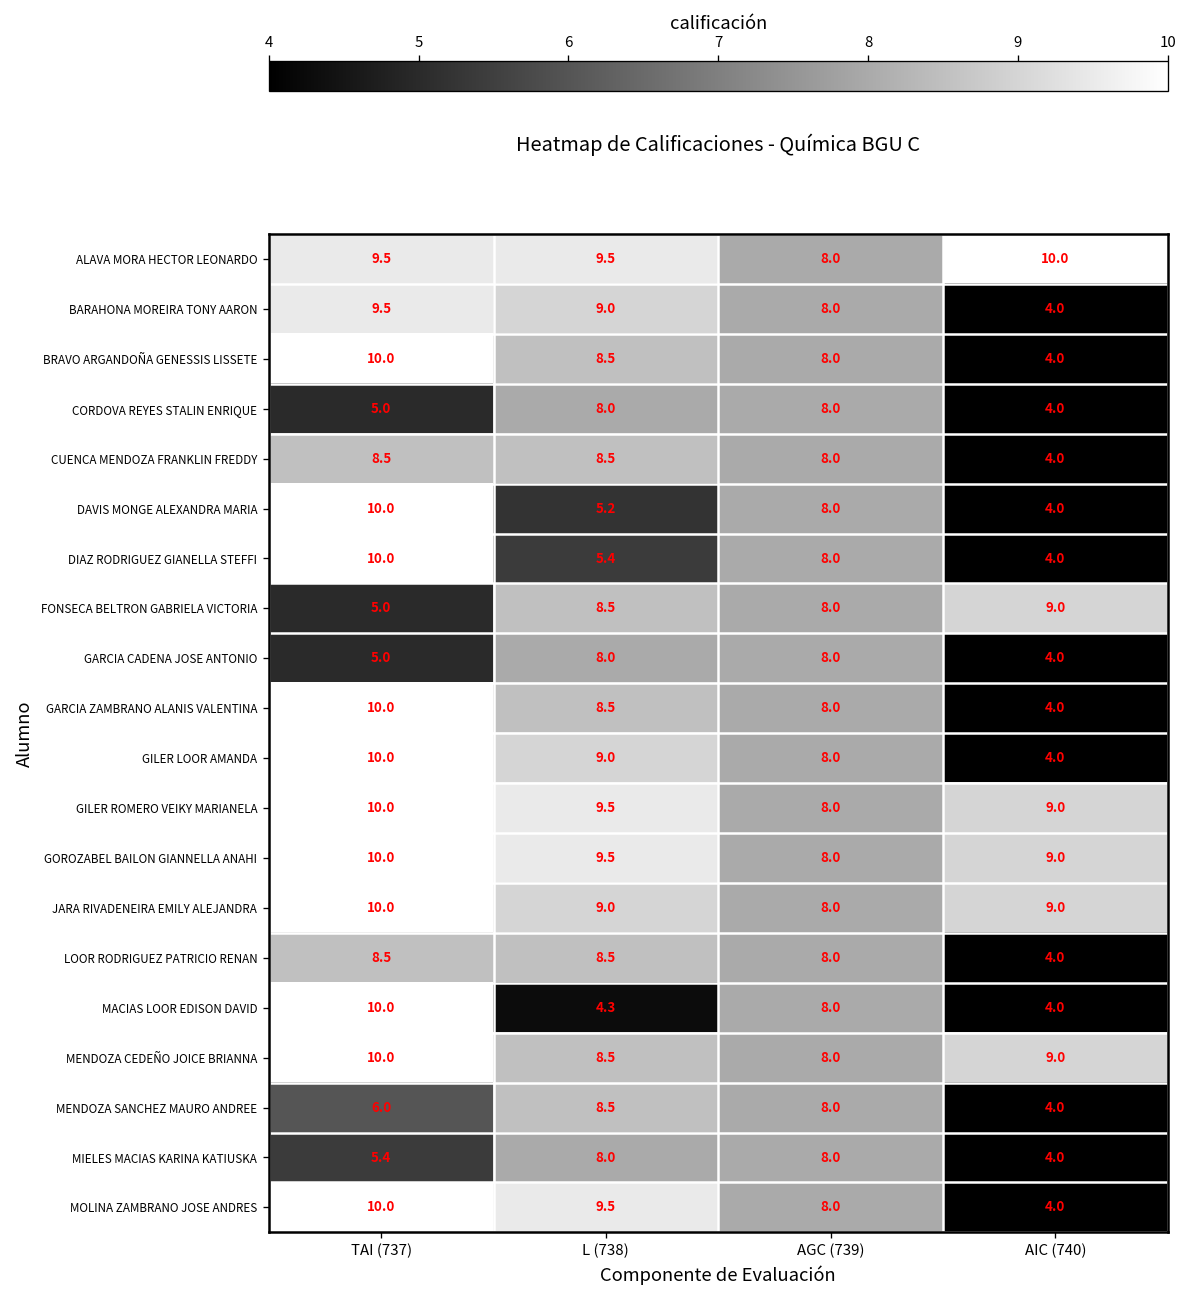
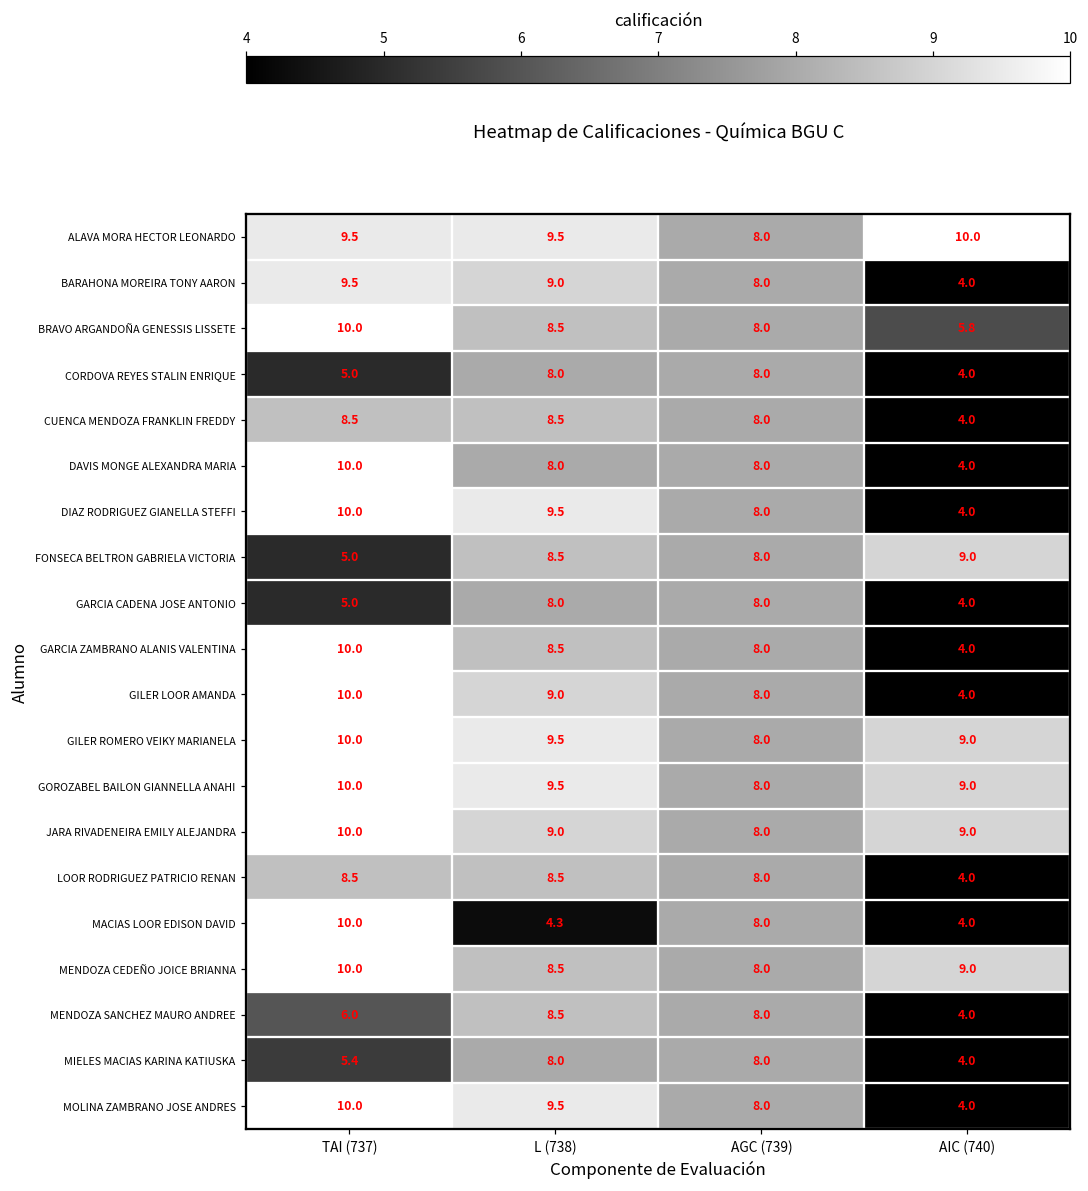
  {
    "ALAVA MORA HECTOR LEONARDO": {
      "TAI (737)": 9.5,
      "L (738)": 9.5,
      "AGC (739)": 8.0,
      "AIC (740)": 10.0
    },
    "BARAHONA MOREIRA TONY AARON": {
      "TAI (737)": 9.5,
      "L (738)": 9.0,
      "AGC (739)": 8.0,
      "AIC (740)": 4.0
    },
    "BRAVO ARGANDOÑA GENESSIS LISSETE": {
      "TAI (737)": 10.0,
      "L (738)": 8.5,
      "AGC (739)": 8.0,
-     "AIC (740)": 4.0
+     "AIC (740)": 5.8
    },
    "CORDOVA REYES STALIN ENRIQUE": {
      "TAI (737)": 5.0,
      "L (738)": 8.0,
      "AGC (739)": 8.0,
      "AIC (740)": 4.0
    },
    "CUENCA MENDOZA FRANKLIN FREDDY": {
      "TAI (737)": 8.5,
      "L (738)": 8.5,
      "AGC (739)": 8.0,
      "AIC (740)": 4.0
    },
    "DAVIS MONGE ALEXANDRA MARIA": {
      "TAI (737)": 10.0,
-     "L (738)": 5.2,
+     "L (738)": 8.0,
      "AGC (739)": 8.0,
      "AIC (740)": 4.0
    },
    "DIAZ RODRIGUEZ GIANELLA STEFFI": {
      "TAI (737)": 10.0,
-     "L (738)": 5.4,
+     "L (738)": 9.5,
      "AGC (739)": 8.0,
      "AIC (740)": 4.0
    },
    "FONSECA BELTRON GABRIELA VICTORIA": {
      "TAI (737)": 5.0,
      "L (738)": 8.5,
      "AGC (739)": 8.0,
      "AIC (740)": 9.0
    },
    "GARCIA CADENA JOSE ANTONIO": {
      "TAI (737)": 5.0,
      "L (738)": 8.0,
      "AGC (739)": 8.0,
      "AIC (740)": 4.0
    },
    "GARCIA ZAMBRANO ALANIS VALENTINA": {
      "TAI (737)": 10.0,
      "L (738)": 8.5,
      "AGC (739)": 8.0,
      "AIC (740)": 4.0
    },
    "GILER LOOR AMANDA": {
      "TAI (737)": 10.0,
      "L (738)": 9.0,
      "AGC (739)": 8.0,
      "AIC (740)": 4.0
    },
    "GILER ROMERO VEIKY MARIANELA": {
      "TAI (737)": 10.0,
      "L (738)": 9.5,
      "AGC (739)": 8.0,
      "AIC (740)": 9.0
    },
    "GOROZABEL BAILON GIANNELLA ANAHI": {
      "TAI (737)": 10.0,
      "L (738)": 9.5,
      "AGC (739)": 8.0,
      "AIC (740)": 9.0
    },
    "JARA RIVADENEIRA EMILY ALEJANDRA": {
      "TAI (737)": 10.0,
      "L (738)": 9.0,
      "AGC (739)": 8.0,
      "AIC (740)": 9.0
    },
    "LOOR RODRIGUEZ PATRICIO RENAN": {
      "TAI (737)": 8.5,
      "L (738)": 8.5,
      "AGC (739)": 8.0,
      "AIC (740)": 4.0
    },
    "MACIAS LOOR EDISON DAVID": {
      "TAI (737)": 10.0,
      "L (738)": 4.3,
      "AGC (739)": 8.0,
      "AIC (740)": 4.0
    },
    "MENDOZA CEDEÑO JOICE BRIANNA": {
      "TAI (737)": 10.0,
      "L (738)": 8.5,
      "AGC (739)": 8.0,
      "AIC (740)": 9.0
    },
    "MENDOZA SANCHEZ MAURO ANDREE": {
      "TAI (737)": 6.0,
      "L (738)": 8.5,
      "AGC (739)": 8.0,
      "AIC (740)": 4.0
    },
    "MIELES MACIAS KARINA KATIUSKA": {
      "TAI (737)": 5.4,
      "L (738)": 8.0,
      "AGC (739)": 8.0,
      "AIC (740)": 4.0
    },
    "MOLINA ZAMBRANO JOSE ANDRES": {
      "TAI (737)": 10.0,
      "L (738)": 9.5,
      "AGC (739)": 8.0,
      "AIC (740)": 4.0
    }
  }
